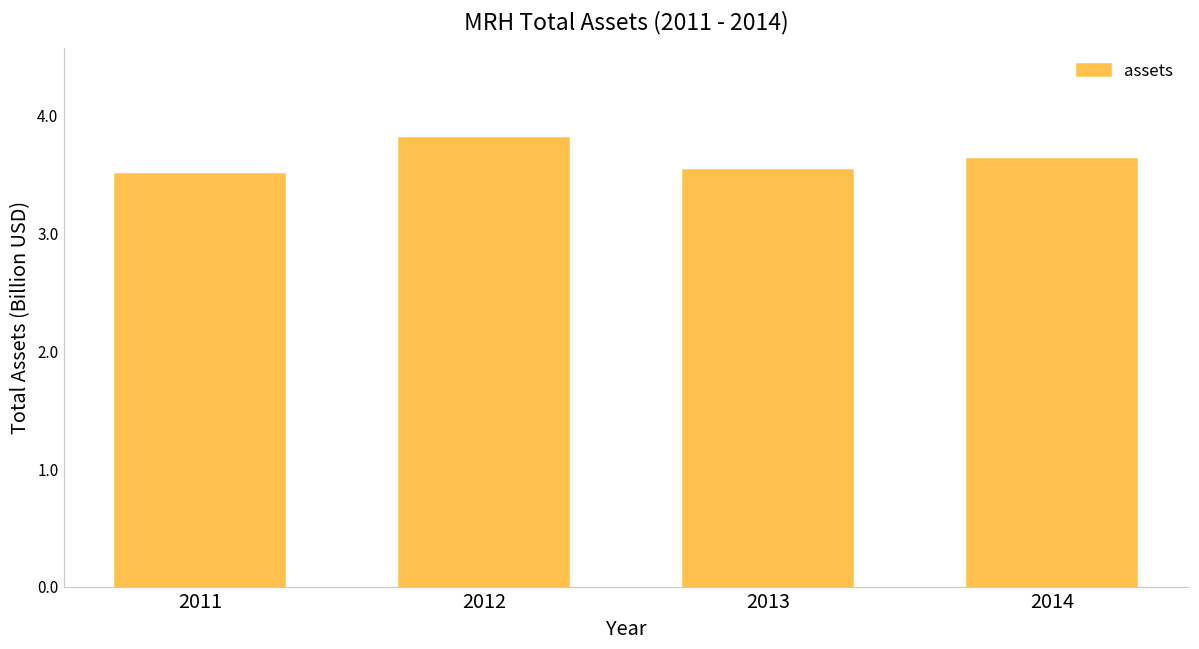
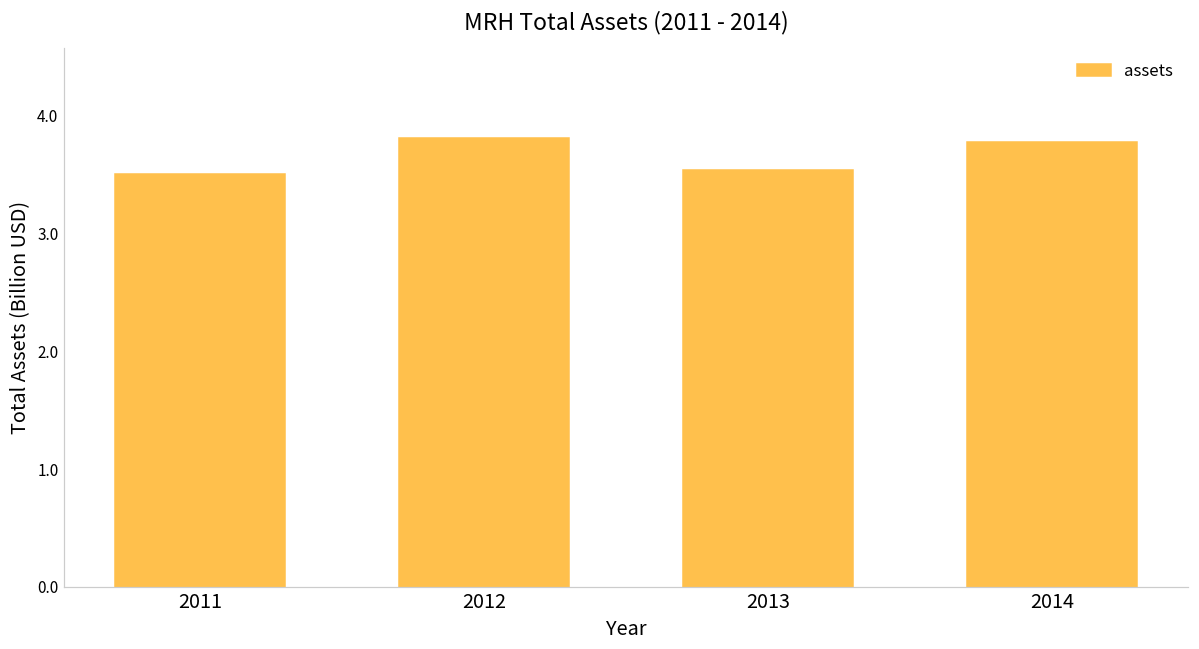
  {
    "2011": 3.50,
    "2012": 3.81,
    "2013": 3.53,
-   "2014": 3.63
+   "2014": 3.77
  }
